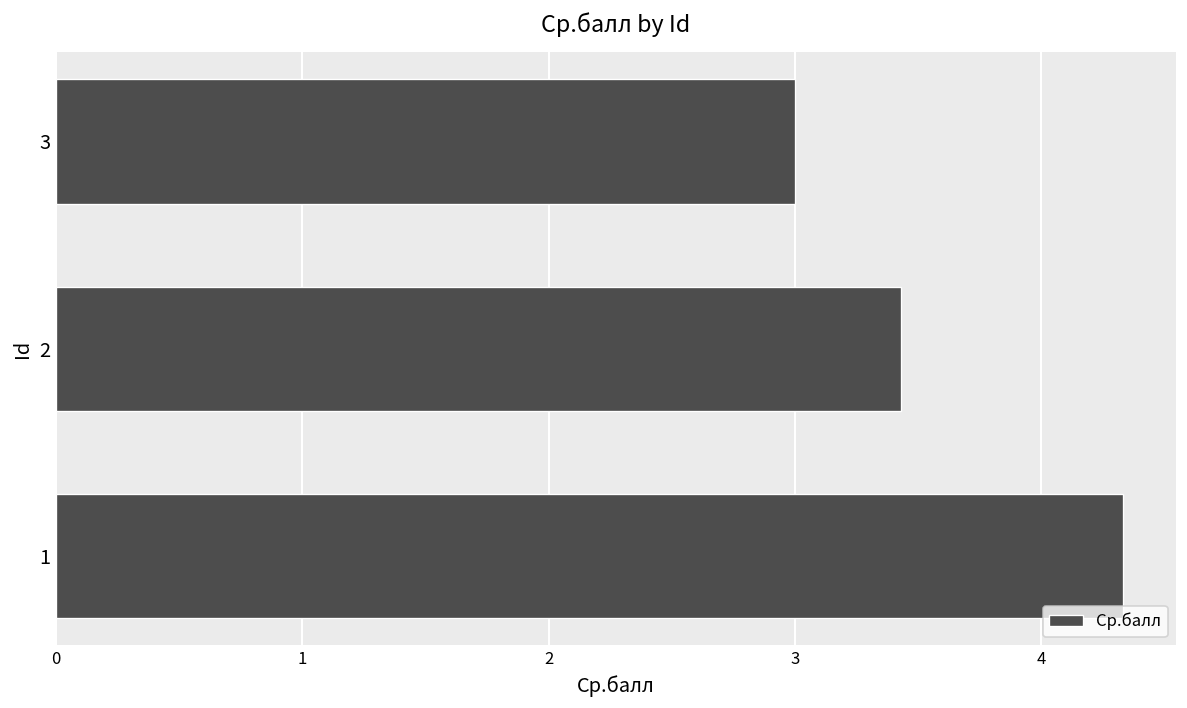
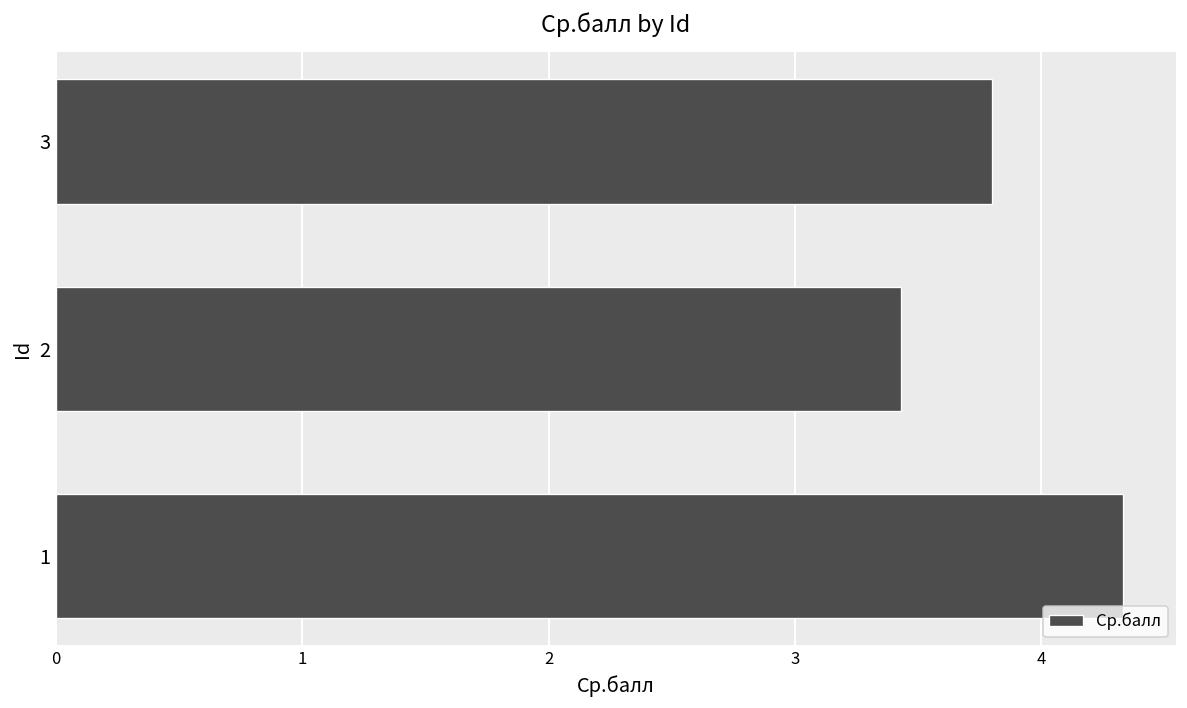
  {
-   "3": 3.0,
+   "3": 3.8,
    "2": 3.43,
    "1": 4.33
  }
